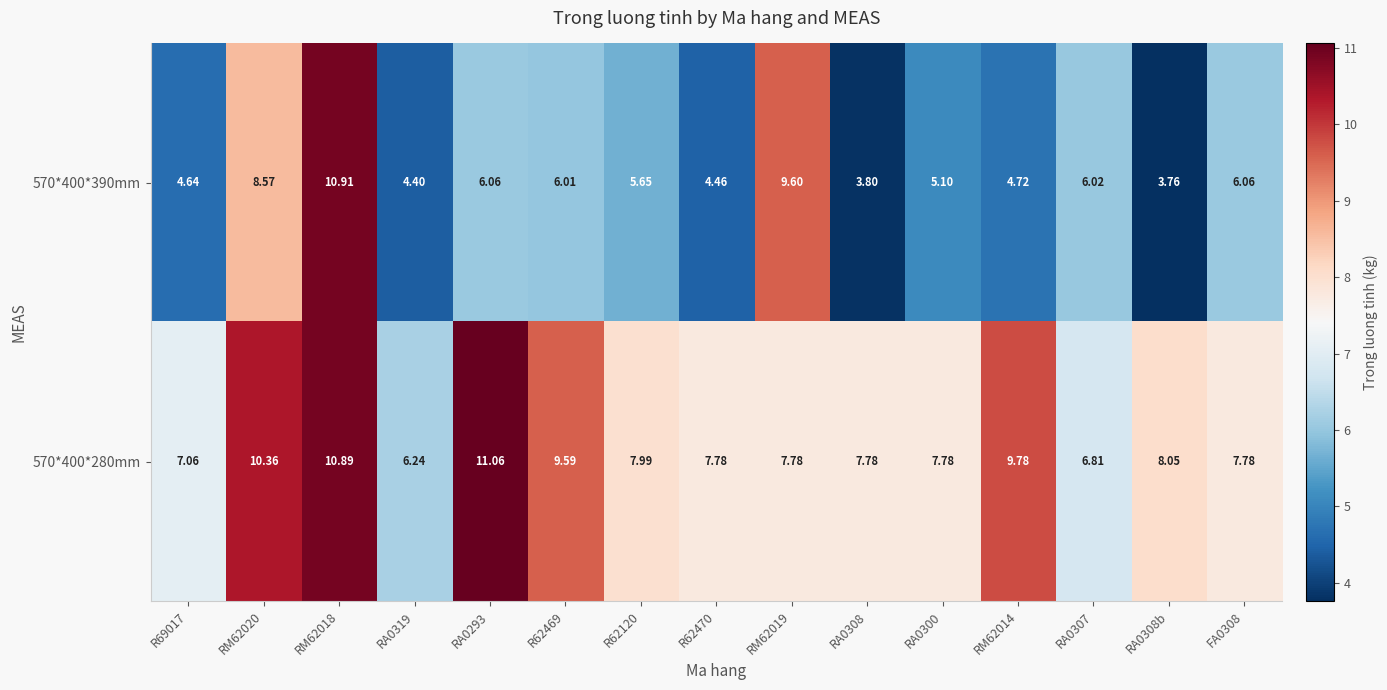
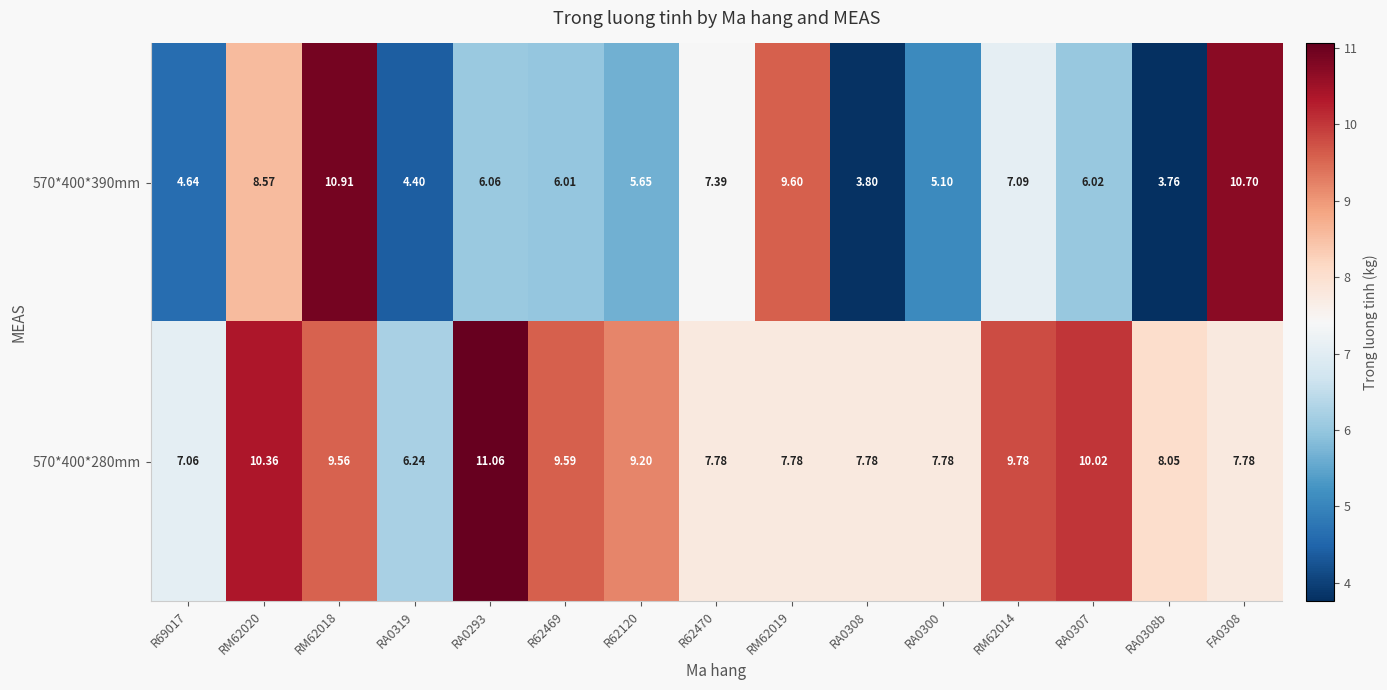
  {
    "570*400*390mm": {
      "R69017": 4.64,
      "RM62020": 8.57,
      "RM62018": 10.91,
      "RA0319": 4.40,
      "RA0293": 6.06,
      "R62469": 6.01,
      "R62120": 5.65,
-     "R62470": 4.46,
+     "R62470": 7.39,
      "RM62019": 9.60,
      "RA0308": 3.80,
      "RA0300": 5.10,
-     "RM62014": 4.72,
+     "RM62014": 7.09,
      "RA0307": 6.02,
      "RA0308b": 3.76,
-     "FA0308": 6.06
+     "FA0308": 10.70
    },
    "570*400*280mm": {
      "R69017": 7.06,
      "RM62020": 10.36,
-     "RM62018": 10.89,
+     "RM62018": 9.56,
      "RA0319": 6.24,
      "RA0293": 11.06,
      "R62469": 9.59,
-     "R62120": 7.99,
+     "R62120": 9.20,
      "R62470": 7.78,
      "RM62019": 7.78,
      "RA0308": 7.78,
      "RA0300": 7.78,
      "RM62014": 9.78,
-     "RA0307": 6.81,
+     "RA0307": 10.02,
      "RA0308b": 8.05,
      "FA0308": 7.78
    }
  }
